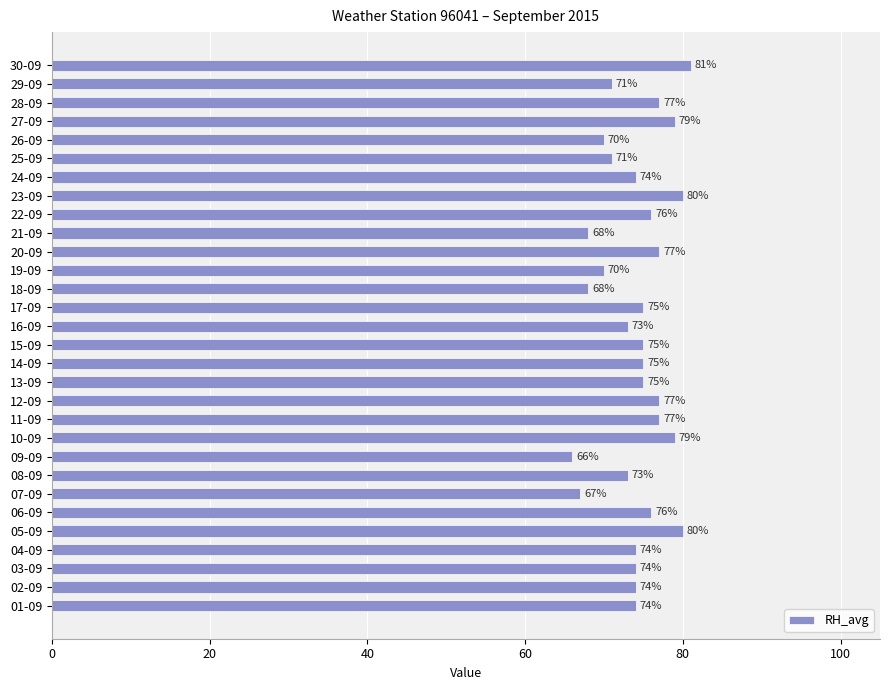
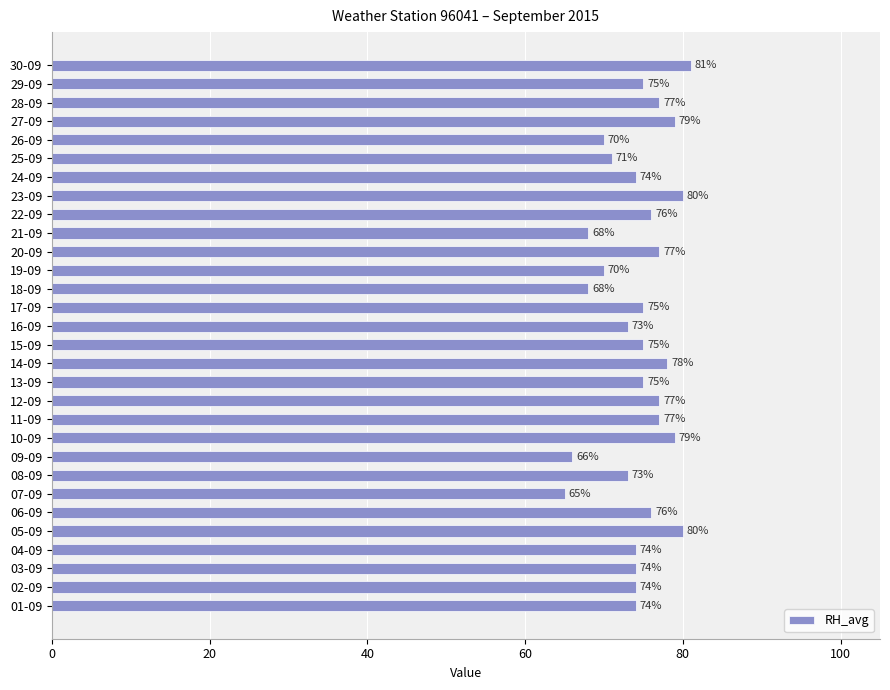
  {
    "30-09": "81%",
-   "29-09": "71%",
+   "29-09": "75%",
    "28-09": "77%",
    "27-09": "79%",
    "26-09": "70%",
    "25-09": "71%",
    "24-09": "74%",
    "23-09": "80%",
    "22-09": "76%",
    "21-09": "68%",
    "20-09": "77%",
    "19-09": "70%",
    "18-09": "68%",
    "17-09": "75%",
    "16-09": "73%",
    "15-09": "75%",
-   "14-09": "75%",
+   "14-09": "78%",
    "13-09": "75%",
    "12-09": "77%",
    "11-09": "77%",
    "10-09": "79%",
    "09-09": "66%",
    "08-09": "73%",
-   "07-09": "67%",
+   "07-09": "65%",
    "06-09": "76%",
    "05-09": "80%",
    "04-09": "74%",
    "03-09": "74%",
    "02-09": "74%",
    "01-09": "74%"
  }
